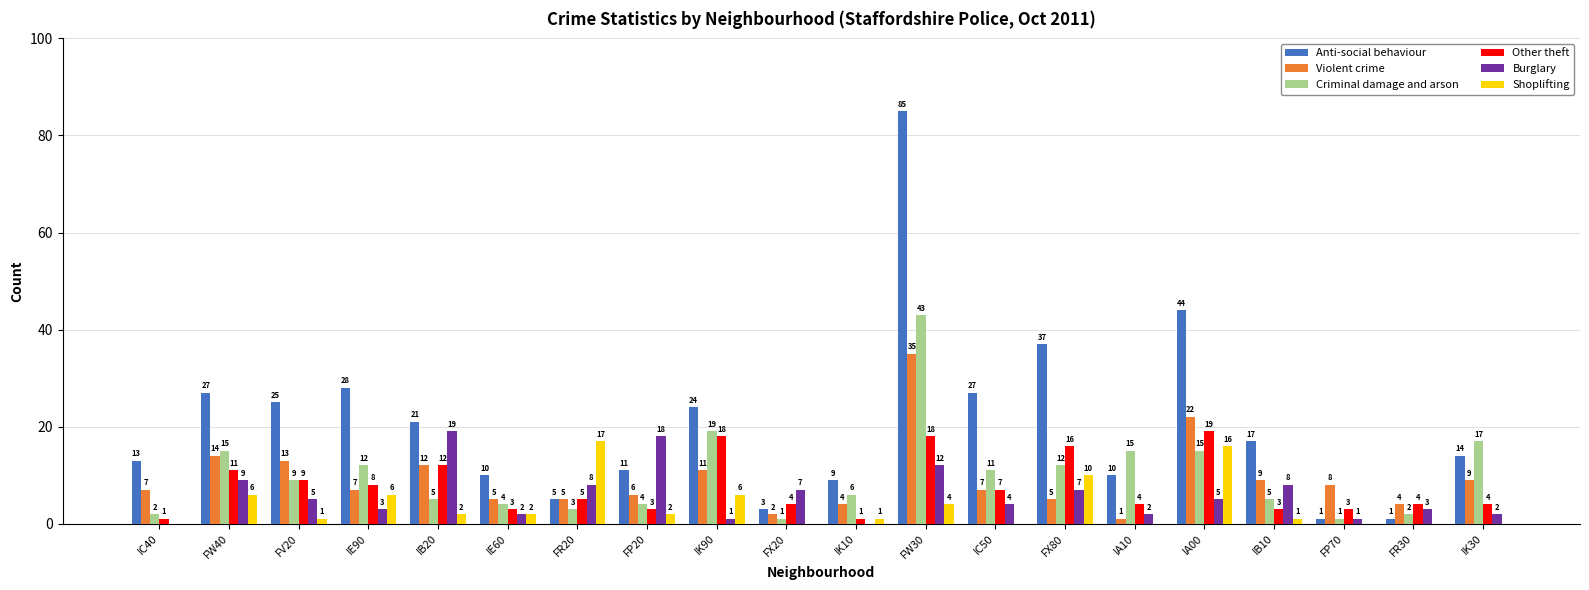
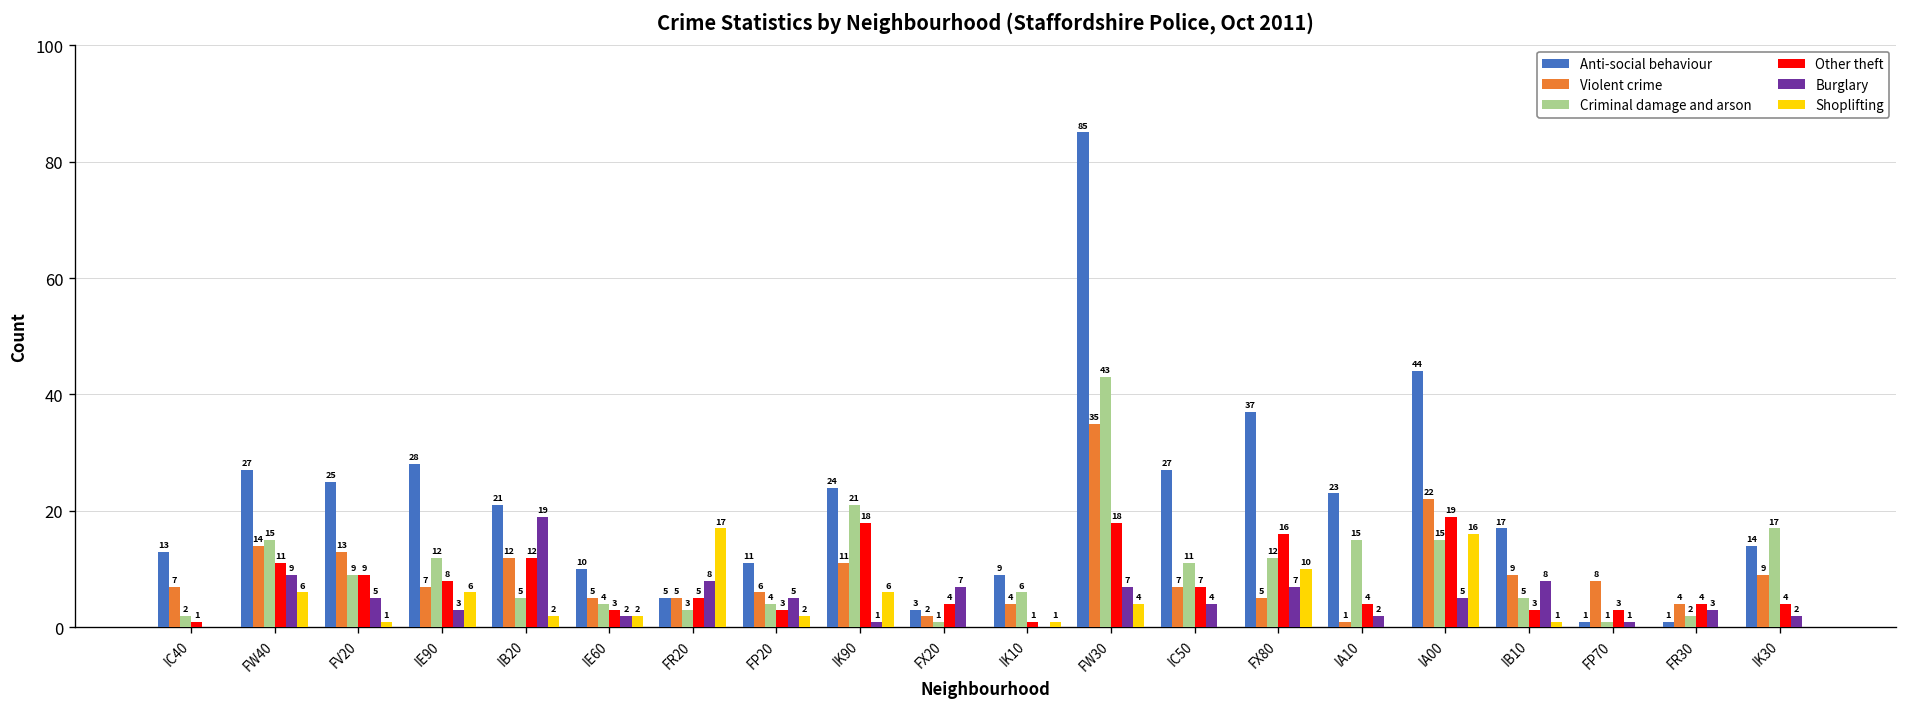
  {
    "Anti-social behaviour": {
      "IC40": 13,
      "FW40": 27,
      "FV20": 25,
      "IE90": 28,
      "IB20": 21,
      "IE60": 10,
      "FR20": 5,
      "FP20": 11,
      "IK90": 24,
      "FX20": 3,
      "IK10": 9,
      "FW30": 85,
      "IC50": 27,
      "FX80": 37,
-     "IA10": 10,
+     "IA10": 23,
      "IA00": 44,
      "IB10": 17,
      "FP70": 1,
      "FR30": 1,
      "IK30": 14
    },
    "Violent crime": {
      "IC40": 7,
      "FW40": 14,
      "FV20": 13,
      "IE90": 7,
      "IB20": 12,
      "IE60": 5,
      "FR20": 5,
      "FP20": 6,
      "IK90": 11,
      "FX20": 2,
      "IK10": 4,
      "FW30": 35,
      "IC50": 7,
      "FX80": 5,
      "IA10": 1,
      "IA00": 22,
      "IB10": 9,
      "FP70": 8,
      "FR30": 4,
      "IK30": 9
    },
    "Criminal damage and arson": {
      "IC40": 2,
      "FW40": 15,
      "FV20": 9,
      "IE90": 12,
      "IB20": 5,
      "IE60": 4,
      "FR20": 3,
      "FP20": 4,
-     "IK90": 19,
+     "IK90": 21,
      "FX20": 1,
      "IK10": 6,
      "FW30": 43,
      "IC50": 11,
      "FX80": 12,
      "IA10": 15,
      "IA00": 15,
      "IB10": 5,
      "FP70": 1,
      "FR30": 2,
      "IK30": 17
    },
    "Other theft": {
      "IC40": 1,
      "FW40": 11,
      "FV20": 9,
      "IE90": 8,
      "IB20": 12,
      "IE60": 3,
      "FR20": 5,
      "FP20": 3,
      "IK90": 18,
      "FX20": 4,
      "IK10": 1,
      "FW30": 18,
      "IC50": 7,
      "FX80": 16,
      "IA10": 4,
      "IA00": 19,
      "IB10": 3,
      "FP70": 3,
      "FR30": 4,
      "IK30": 4
    },
    "Burglary": {
      "FW40": 9,
      "FV20": 5,
      "IE90": 3,
      "IB20": 19,
      "IE60": 2,
      "FR20": 8,
-     "FP20": 18,
+     "FP20": 5,
      "IK90": 1,
      "FX20": 7,
-     "FW30": 12,
+     "FW30": 7,
      "IC50": 4,
      "FX80": 7,
      "IA10": 2,
      "IA00": 5,
      "IB10": 8,
      "FP70": 1,
      "FR30": 3,
      "IK30": 2
    },
    "Shoplifting": {
      "FW40": 6,
      "FV20": 1,
      "IE90": 6,
      "IB20": 2,
      "IE60": 2,
      "FR20": 17,
      "FP20": 2,
      "IK90": 6,
      "IK10": 1,
      "FW30": 4,
      "FX80": 10,
      "IA00": 16,
      "IB10": 1
    }
  }
